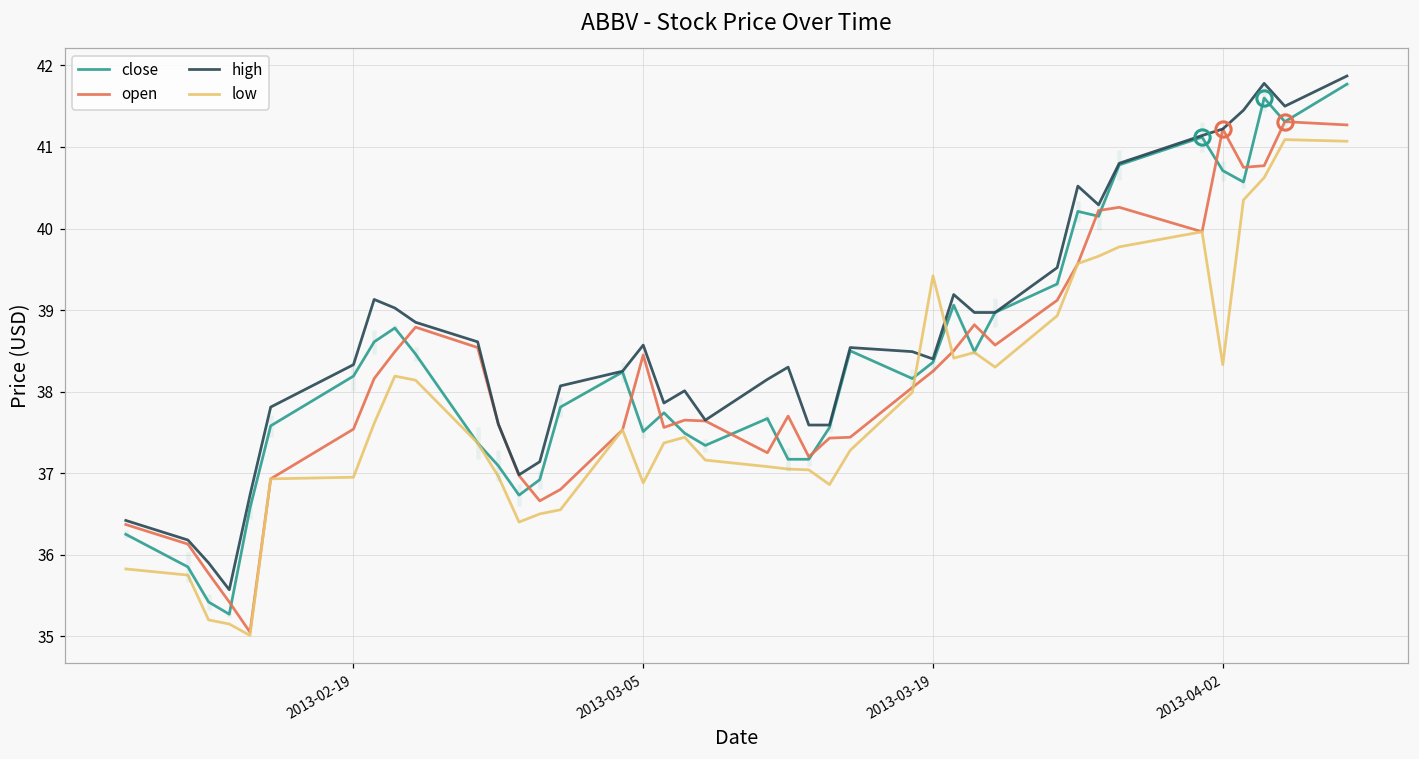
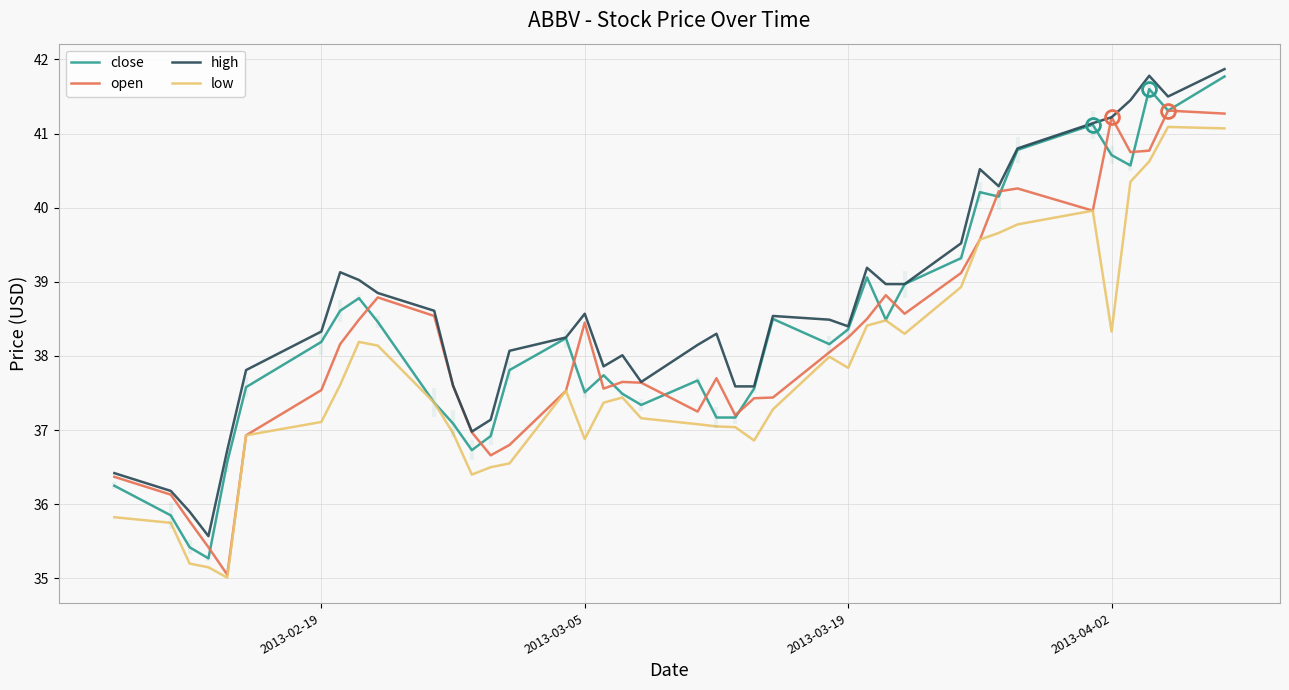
  {
    "high": {
      "2013-02-19": 38.3,
      "2013-03-05": 38.6,
      "2013-03-19": 38.4
    },
    "low": {
-     "2013-02-19": 37.0,
+     "2013-02-19": 37.1,
      "2013-03-05": 36.9,
-     "2013-03-19": 39.4,
+     "2013-03-19": 37.8,
      "2013-04-02": 38.3
    }
  }
